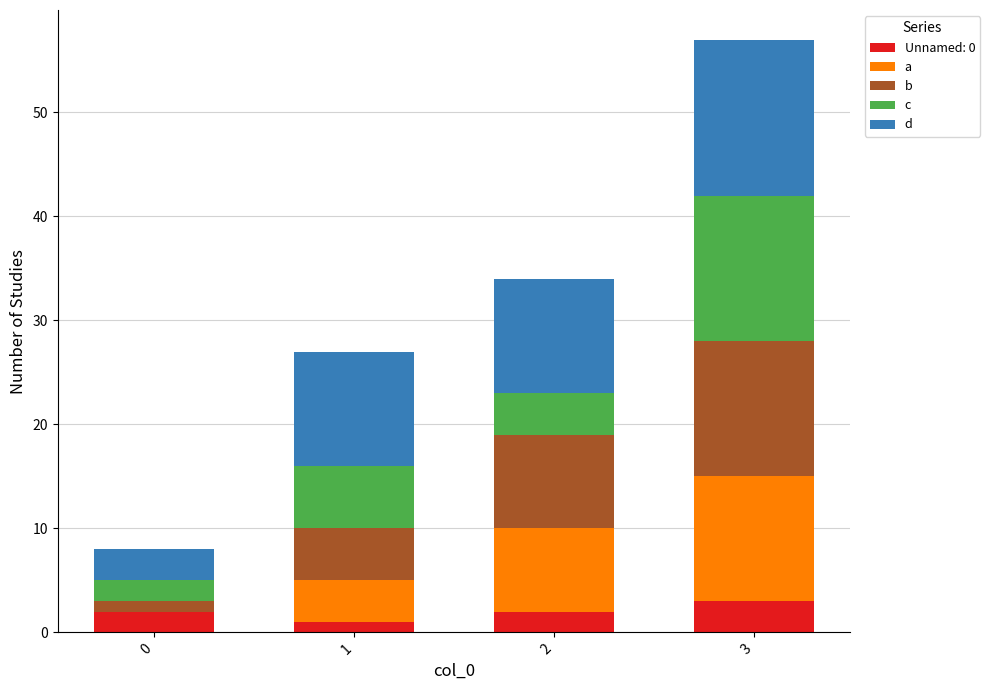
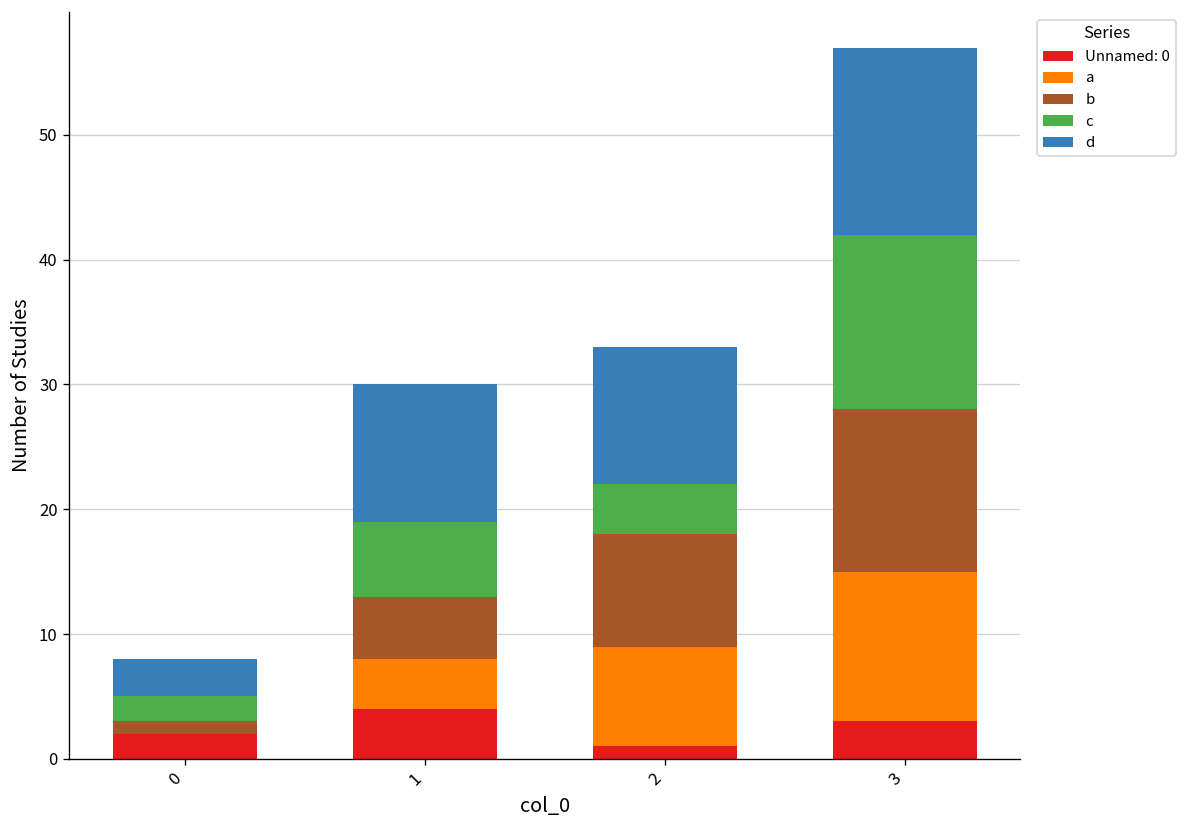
  {
    "Unnamed: 0": {
      "0": 2,
-     "1": 1,
-     "2": 2,
+     "1": 4,
+     "2": 1,
      "3": 3
    },
    "a": {
      "0": 0,
      "1": 4,
      "2": 8,
      "3": 12
    },
    "b": {
      "0": 1,
      "1": 5,
      "2": 9,
      "3": 13
    },
    "c": {
      "0": 2,
      "1": 6,
      "2": 4,
      "3": 14
    },
    "d": {
      "0": 3,
      "1": 11,
      "2": 11,
      "3": 15
    }
  }
